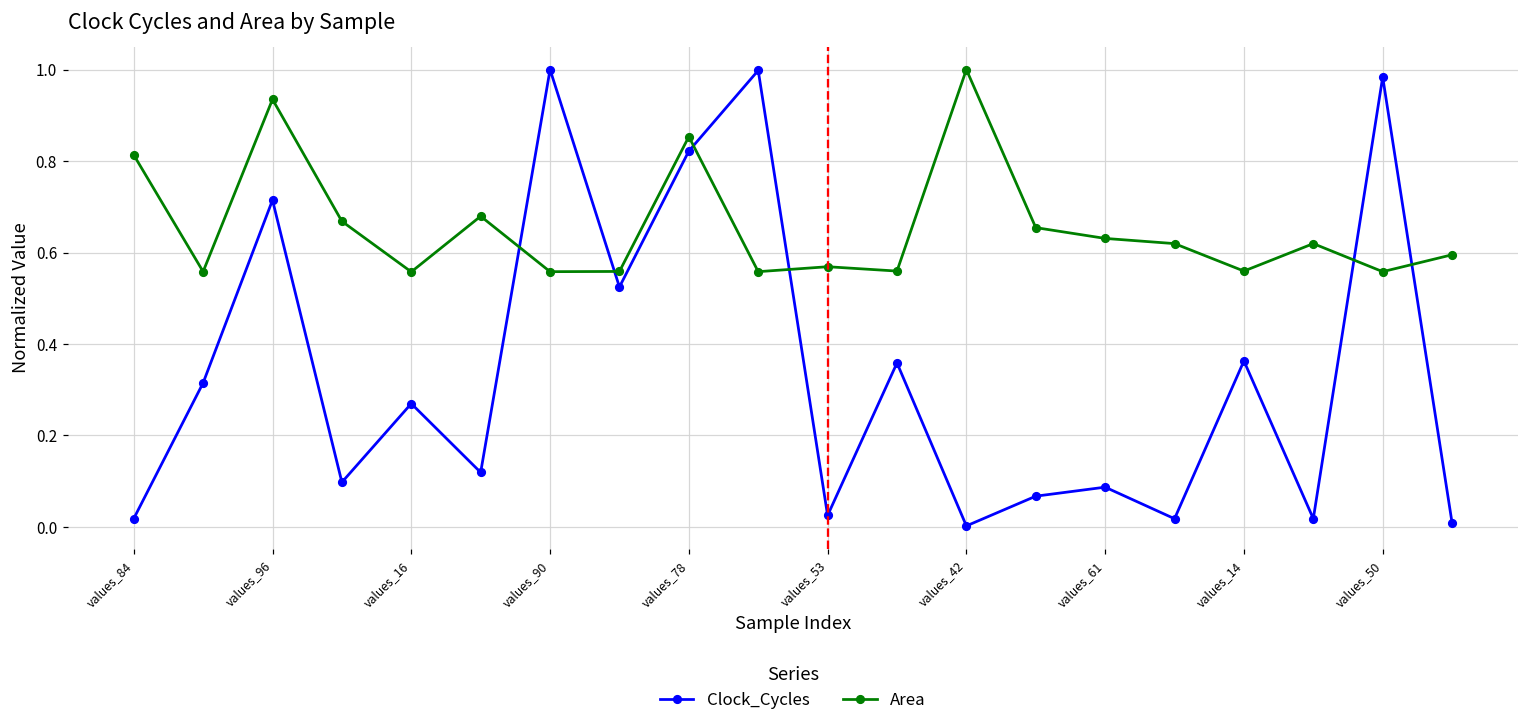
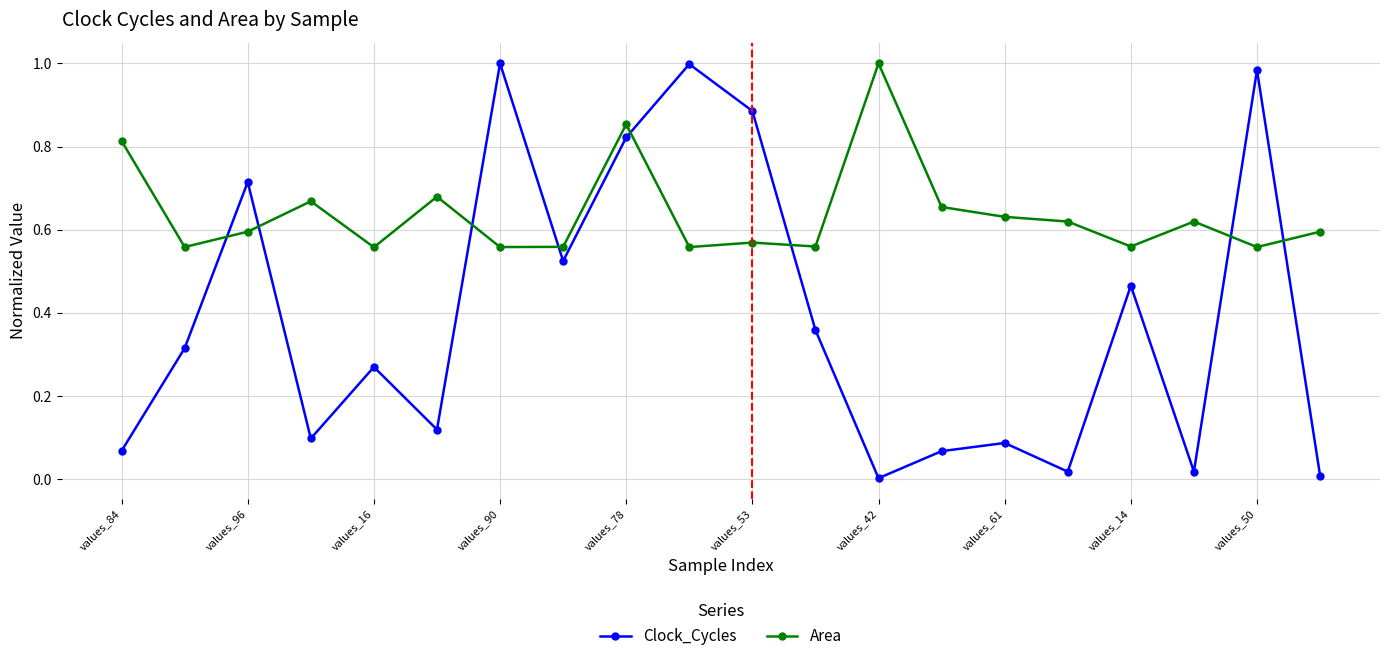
  {
    "Clock_Cycles": {
-     "values_84": 0.02,
+     "values_84": 0.07,
      "values_96": 0.71,
      "values_16": 0.27,
      "values_90": 1.00,
      "values_78": 0.82,
-     "values_53": 0.03,
+     "values_53": 0.89,
      "values_42": 0.00,
      "values_61": 0.09,
-     "values_14": 0.36,
+     "values_14": 0.47,
      "values_50": 0.98
    },
    "Area": {
      "values_84": 0.81,
-     "values_96": 0.93,
+     "values_96": 0.60,
      "values_16": 0.56,
      "values_90": 0.56,
      "values_78": 0.85,
      "values_53": 0.57,
      "values_42": 1.00,
      "values_61": 0.63,
      "values_14": 0.56,
      "values_50": 0.56
    }
  }
